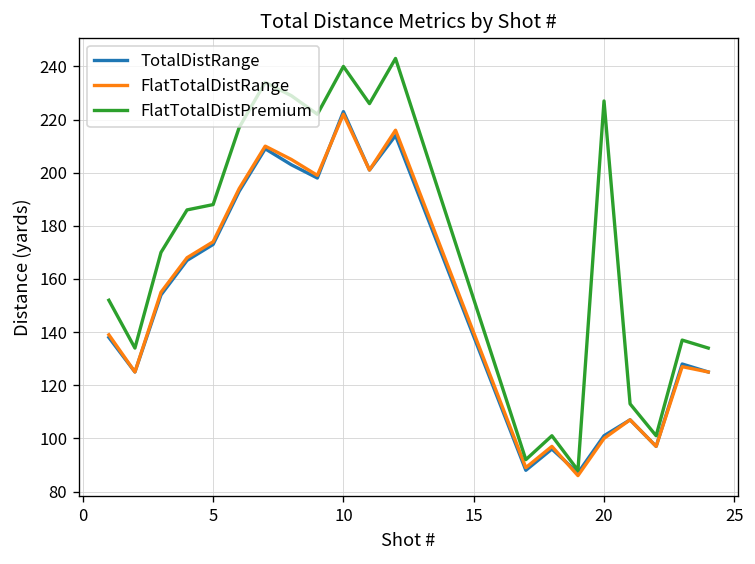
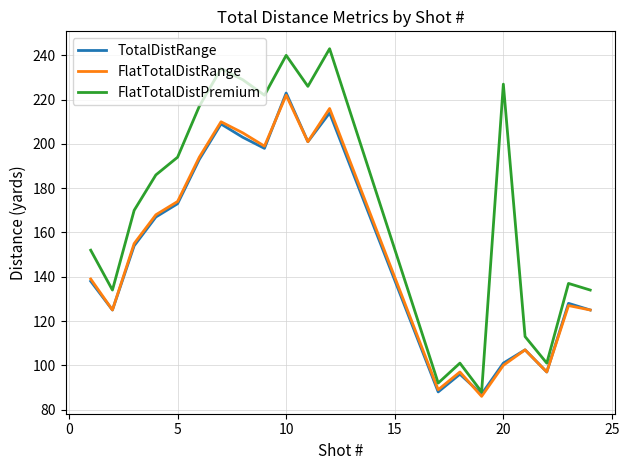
  {
    "FlatTotalDistPremium": {
-     "5": 188,
+     "5": 194,
      "10": 240,
      "20": 227
    }
  }
